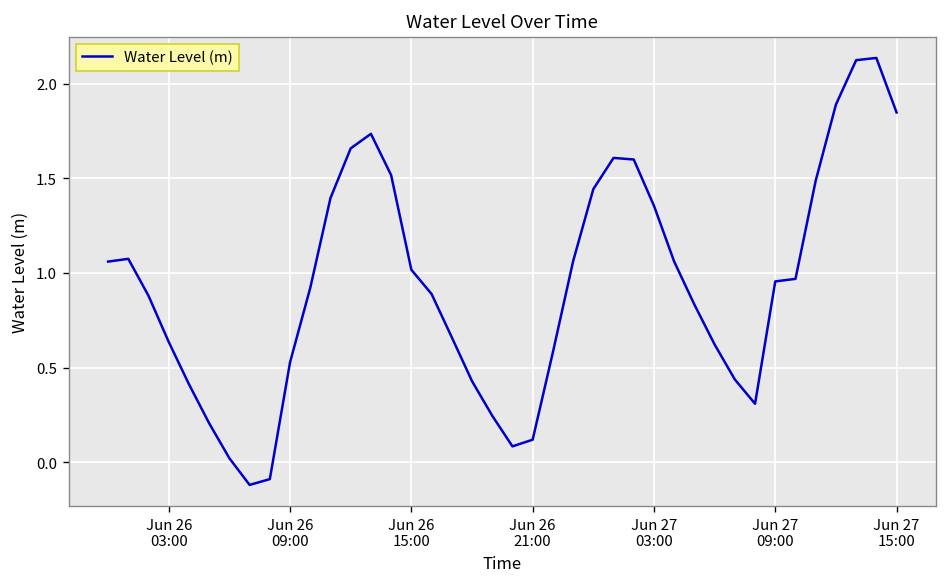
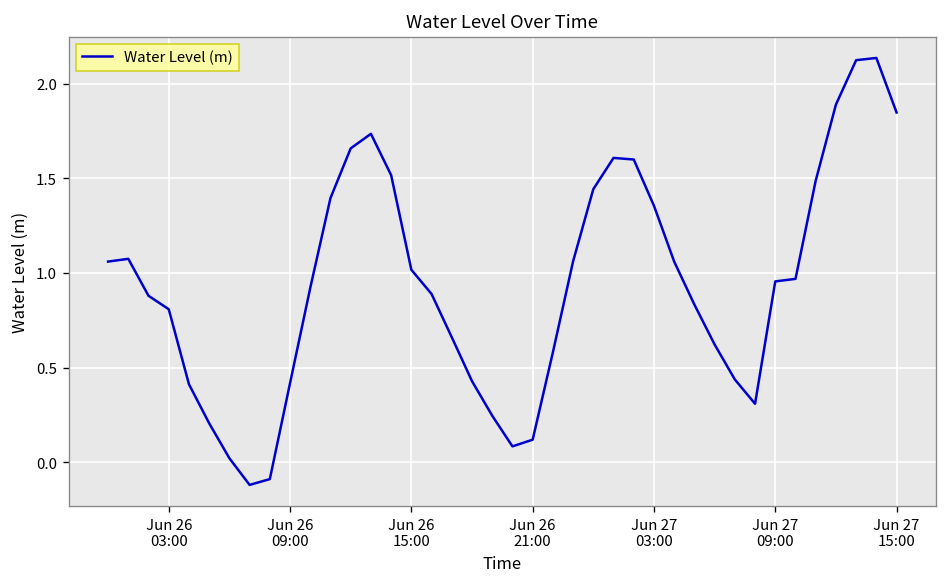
  {
-   "Jun 26 03:00": 0.64,
-   "Jun 26 09:00": 0.53,
+   "Jun 26 03:00": 0.81,
+   "Jun 26 09:00": 0.42,
    "Jun 26 15:00": 1.02,
    "Jun 26 21:00": 0.12,
    "Jun 27 03:00": 1.35,
    "Jun 27 09:00": 0.96,
    "Jun 27 15:00": 1.85
  }
